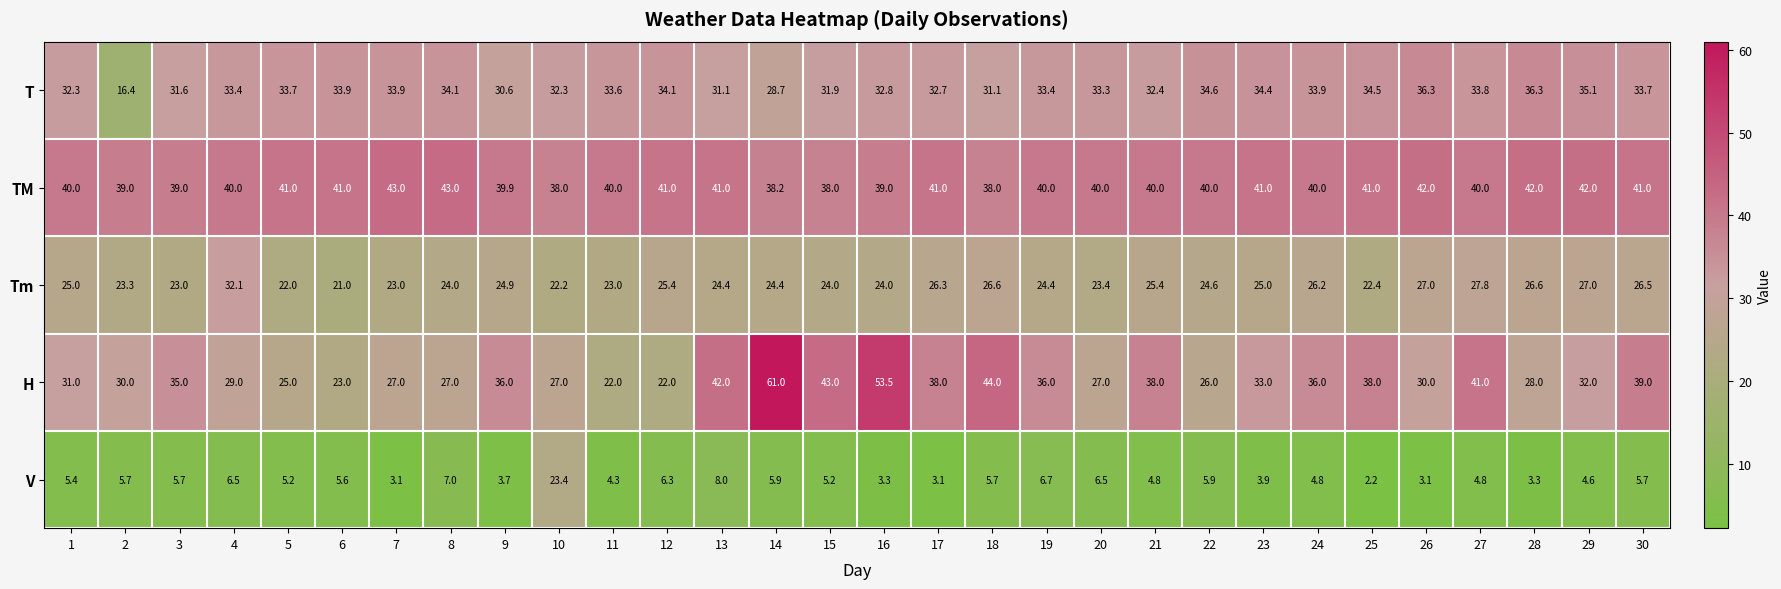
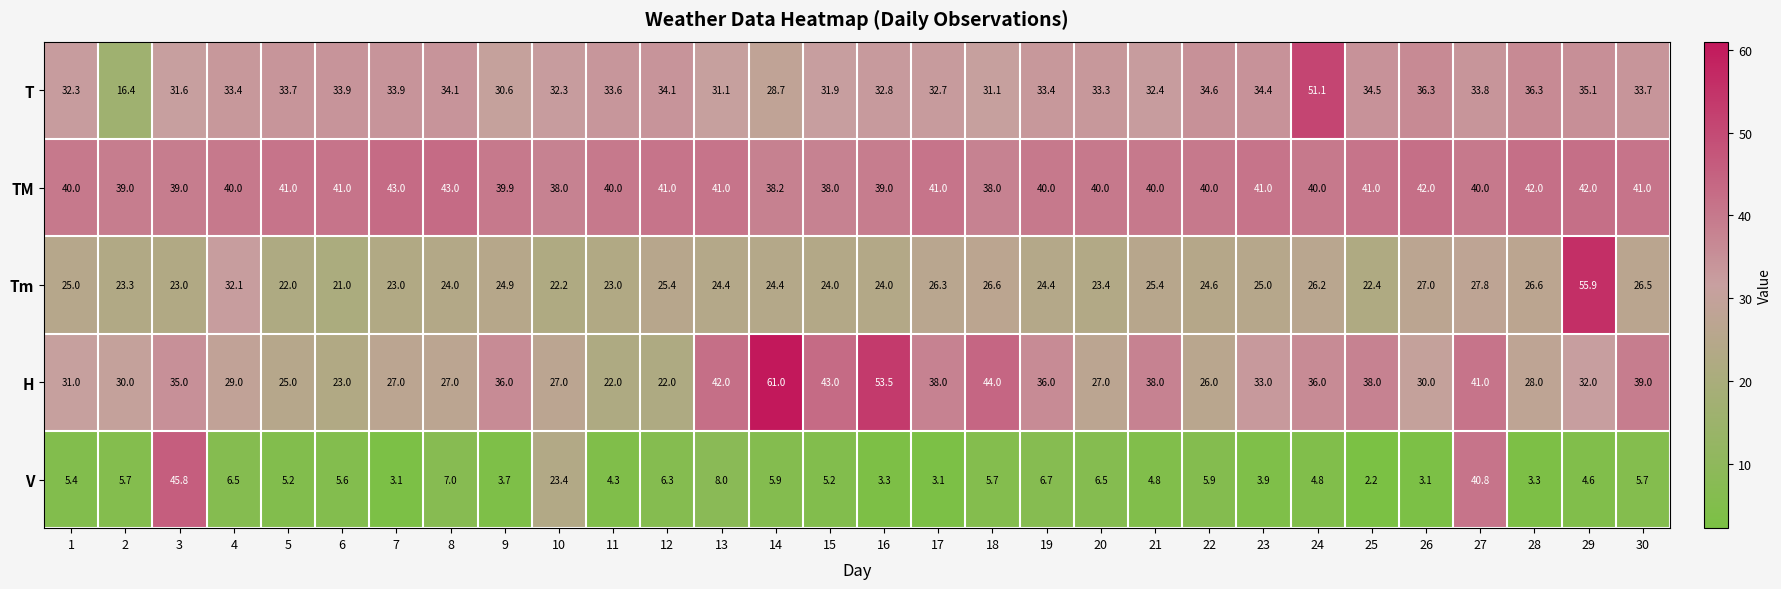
  {
    "T": {
      "1": 32.3,
      "2": 16.4,
      "3": 31.6,
      "4": 33.4,
      "5": 33.7,
      "6": 33.9,
      "7": 33.9,
      "8": 34.1,
      "9": 30.6,
      "10": 32.3,
      "11": 33.6,
      "12": 34.1,
      "13": 31.1,
      "14": 28.7,
      "15": 31.9,
      "16": 32.8,
      "17": 32.7,
      "18": 31.1,
      "19": 33.4,
      "20": 33.3,
      "21": 32.4,
      "22": 34.6,
      "23": 34.4,
-     "24": 33.9,
+     "24": 51.1,
      "25": 34.5,
      "26": 36.3,
      "27": 33.8,
      "28": 36.3,
      "29": 35.1,
      "30": 33.7
    },
    "TM": {
      "1": 40.0,
      "2": 39.0,
      "3": 39.0,
      "4": 40.0,
      "5": 41.0,
      "6": 41.0,
      "7": 43.0,
      "8": 43.0,
      "9": 39.9,
      "10": 38.0,
      "11": 40.0,
      "12": 41.0,
      "13": 41.0,
      "14": 38.2,
      "15": 38.0,
      "16": 39.0,
      "17": 41.0,
      "18": 38.0,
      "19": 40.0,
      "20": 40.0,
      "21": 40.0,
      "22": 40.0,
      "23": 41.0,
      "24": 40.0,
      "25": 41.0,
      "26": 42.0,
      "27": 40.0,
      "28": 42.0,
      "29": 42.0,
      "30": 41.0
    },
    "Tm": {
      "1": 25.0,
      "2": 23.3,
      "3": 23.0,
      "4": 32.1,
      "5": 22.0,
      "6": 21.0,
      "7": 23.0,
      "8": 24.0,
      "9": 24.9,
      "10": 22.2,
      "11": 23.0,
      "12": 25.4,
      "13": 24.4,
      "14": 24.4,
      "15": 24.0,
      "16": 24.0,
      "17": 26.3,
      "18": 26.6,
      "19": 24.4,
      "20": 23.4,
      "21": 25.4,
      "22": 24.6,
      "23": 25.0,
      "24": 26.2,
      "25": 22.4,
      "26": 27.0,
      "27": 27.8,
      "28": 26.6,
-     "29": 27.0,
+     "29": 55.9,
      "30": 26.5
    },
    "H": {
      "1": 31.0,
      "2": 30.0,
      "3": 35.0,
      "4": 29.0,
      "5": 25.0,
      "6": 23.0,
      "7": 27.0,
      "8": 27.0,
      "9": 36.0,
      "10": 27.0,
      "11": 22.0,
      "12": 22.0,
      "13": 42.0,
      "14": 61.0,
      "15": 43.0,
      "16": 53.5,
      "17": 38.0,
      "18": 44.0,
      "19": 36.0,
      "20": 27.0,
      "21": 38.0,
      "22": 26.0,
      "23": 33.0,
      "24": 36.0,
      "25": 38.0,
      "26": 30.0,
      "27": 41.0,
      "28": 28.0,
      "29": 32.0,
      "30": 39.0
    },
    "V": {
      "1": 5.4,
      "2": 5.7,
-     "3": 5.7,
+     "3": 45.8,
      "4": 6.5,
      "5": 5.2,
      "6": 5.6,
      "7": 3.1,
      "8": 7.0,
      "9": 3.7,
      "10": 23.4,
      "11": 4.3,
      "12": 6.3,
      "13": 8.0,
      "14": 5.9,
      "15": 5.2,
      "16": 3.3,
      "17": 3.1,
      "18": 5.7,
      "19": 6.7,
      "20": 6.5,
      "21": 4.8,
      "22": 5.9,
      "23": 3.9,
      "24": 4.8,
      "25": 2.2,
      "26": 3.1,
-     "27": 4.8,
+     "27": 40.8,
      "28": 3.3,
      "29": 4.6,
      "30": 5.7
    }
  }
